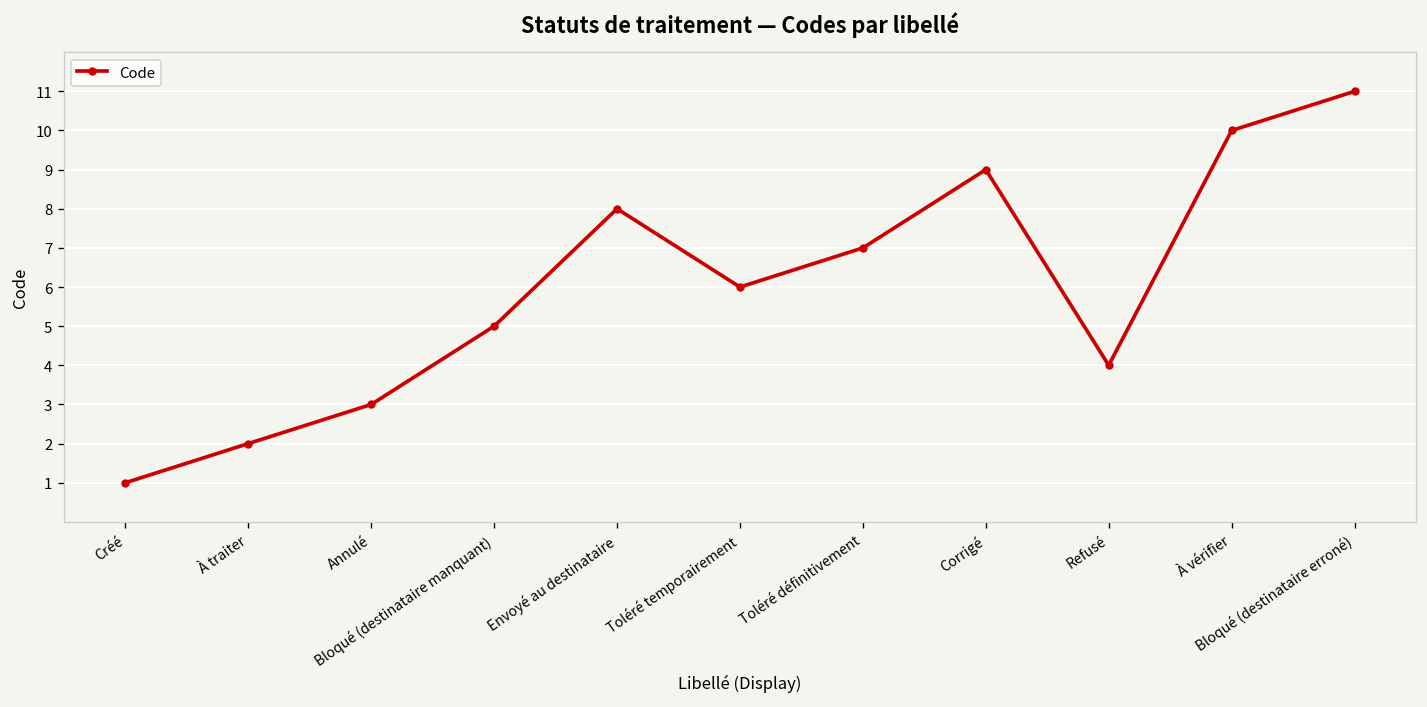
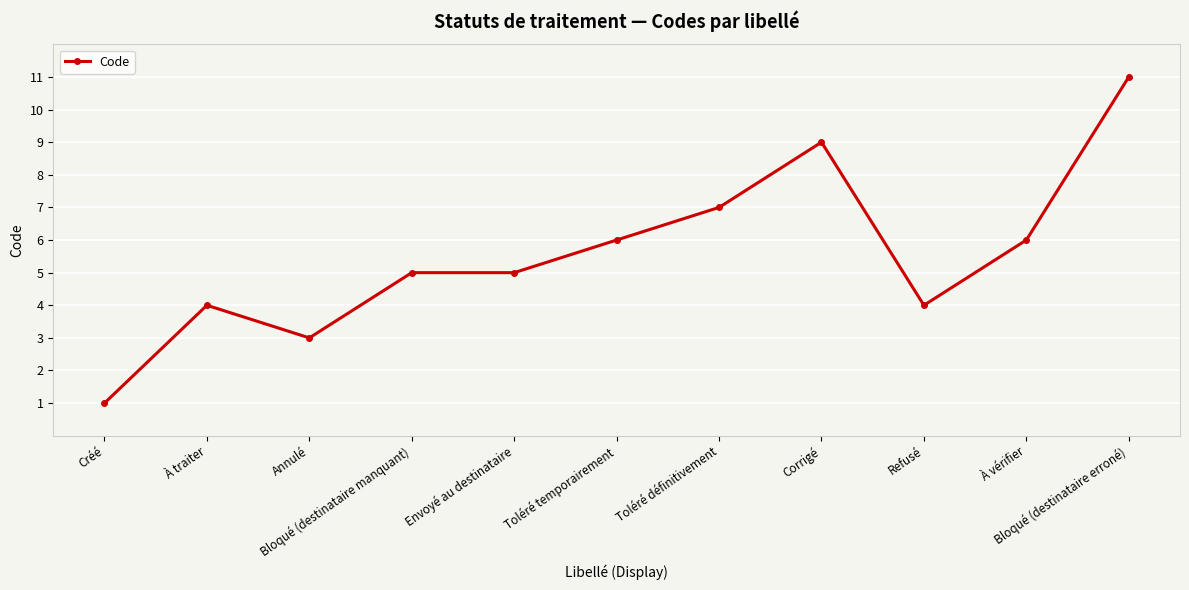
  {
    "Créé": 1,
-   "À traiter": 2,
+   "À traiter": 4,
    "Annulé": 3,
    "Bloqué (destinataire manquant)": 5,
-   "Envoyé au destinataire": 8,
+   "Envoyé au destinataire": 5,
    "Toléré temporairement": 6,
    "Toléré définitivement": 7,
    "Corrigé": 9,
    "Refusé": 4,
-   "À vérifier": 10,
+   "À vérifier": 6,
    "Bloqué (destinataire erroné)": 11
  }
